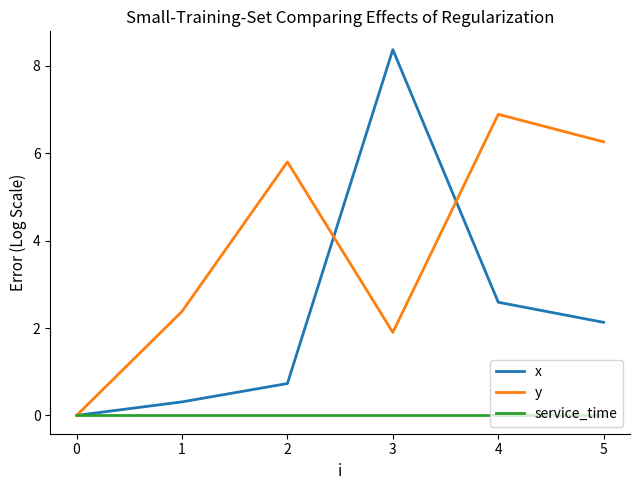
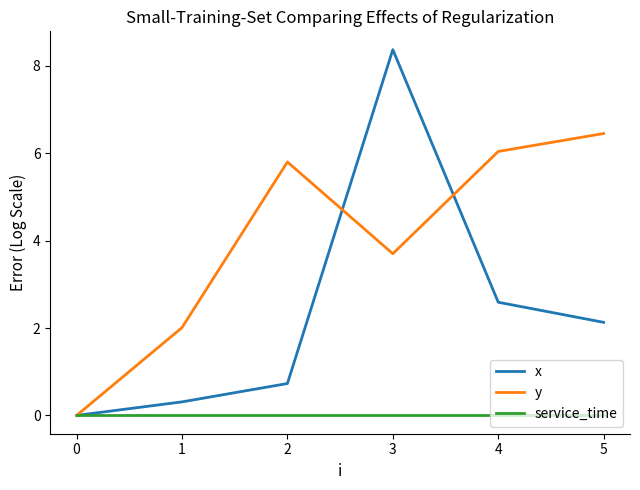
  {
    "x": {
      "1": 0.3,
      "2": 0.7,
      "3": 8.4,
      "4": 2.6,
      "5": 2.1
    },
    "y": {
-     "1": 2.4,
+     "1": 2.0,
      "2": 5.8,
-     "3": 1.9,
-     "4": 6.9,
-     "5": 6.3
+     "3": 3.7,
+     "4": 6.0,
+     "5": 6.5
    },
    "service_time": {
      "1": 0.0,
      "2": 0.0,
      "3": 0.0
    }
  }
